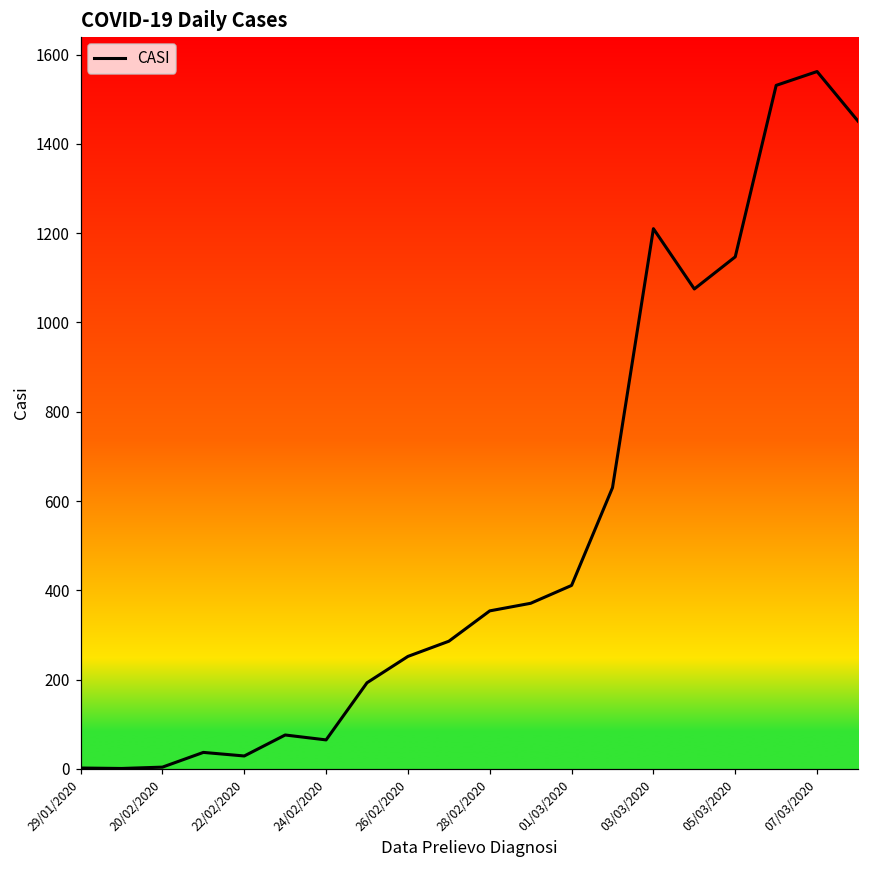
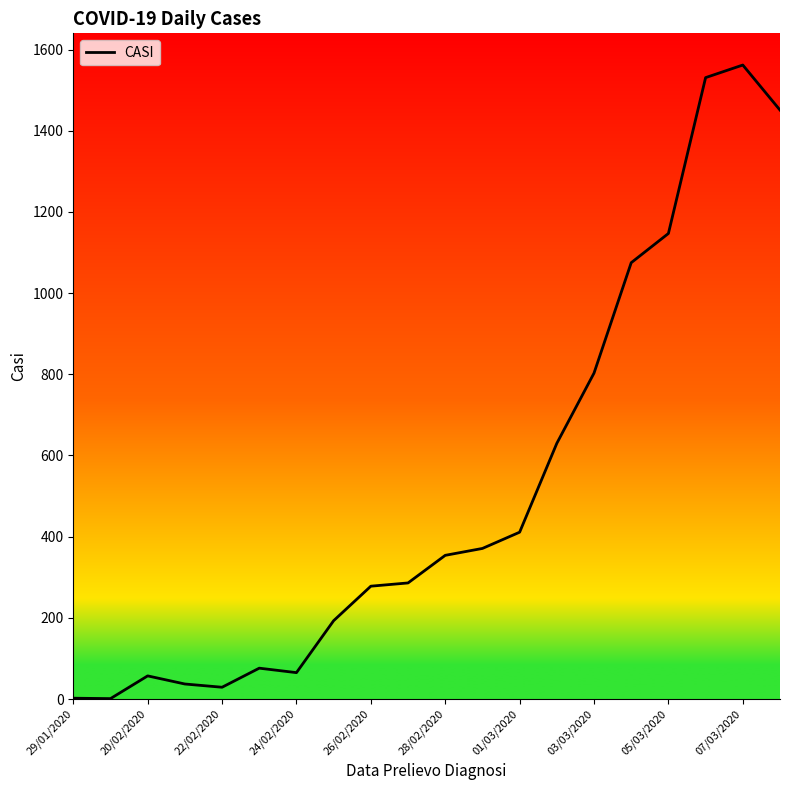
  {
    "29/01/2020": 0,
-   "20/02/2020": 0,
+   "20/02/2020": 60,
    "22/02/2020": 30,
    "24/02/2020": 70,
-   "26/02/2020": 250,
+   "26/02/2020": 280,
    "28/02/2020": 350,
    "01/03/2020": 410,
-   "03/03/2020": 1210,
+   "03/03/2020": 800,
    "05/03/2020": 1150,
    "07/03/2020": 1560
  }
